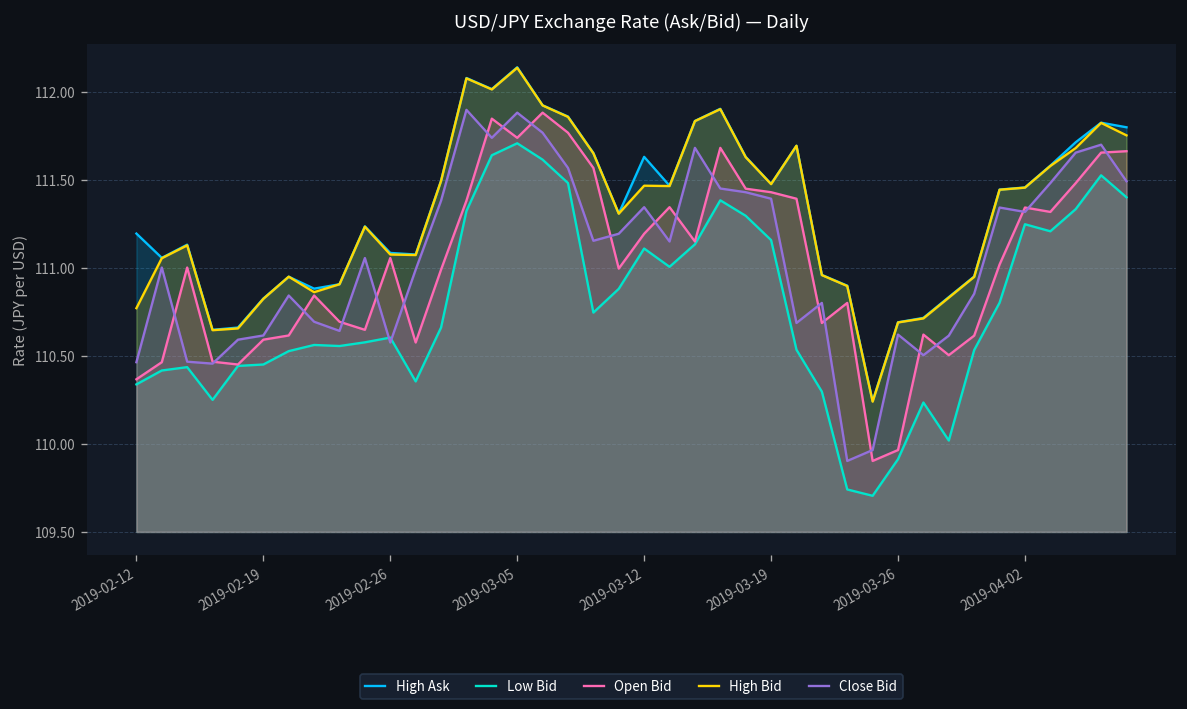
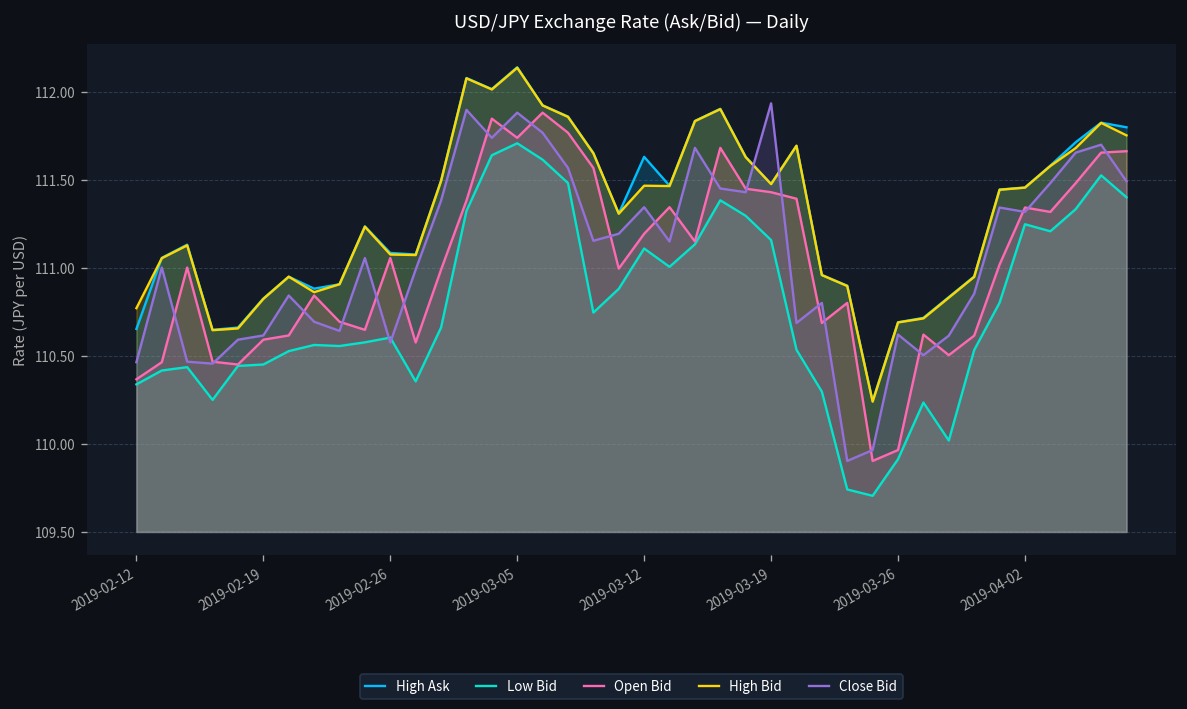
  {
    "High Ask": {
-     "2019-02-12": 111.20,
+     "2019-02-12": 110.65,
      "2019-03-12": 111.63
    },
    "Low Bid": {
      "2019-02-12": 110.34,
      "2019-02-19": 110.45,
      "2019-02-26": 110.60,
      "2019-03-05": 111.71,
      "2019-03-12": 111.11,
      "2019-03-19": 111.16,
      "2019-03-26": 109.91,
      "2019-04-02": 111.25
    },
    "Open Bid": {
      "2019-02-12": 110.37,
      "2019-02-19": 110.59,
      "2019-02-26": 111.06,
      "2019-03-05": 111.74,
      "2019-03-12": 111.19,
      "2019-03-19": 111.43,
      "2019-03-26": 109.97,
      "2019-04-02": 111.34
    },
    "High Bid": {
      "2019-02-12": 110.77,
      "2019-03-12": 111.47
    },
    "Close Bid": {
      "2019-02-12": 110.46,
      "2019-02-19": 110.62,
      "2019-02-26": 110.58,
      "2019-03-05": 111.88,
      "2019-03-12": 111.35,
-     "2019-03-19": 111.39,
+     "2019-03-19": 111.94,
      "2019-03-26": 110.62,
      "2019-04-02": 111.32
    }
  }
